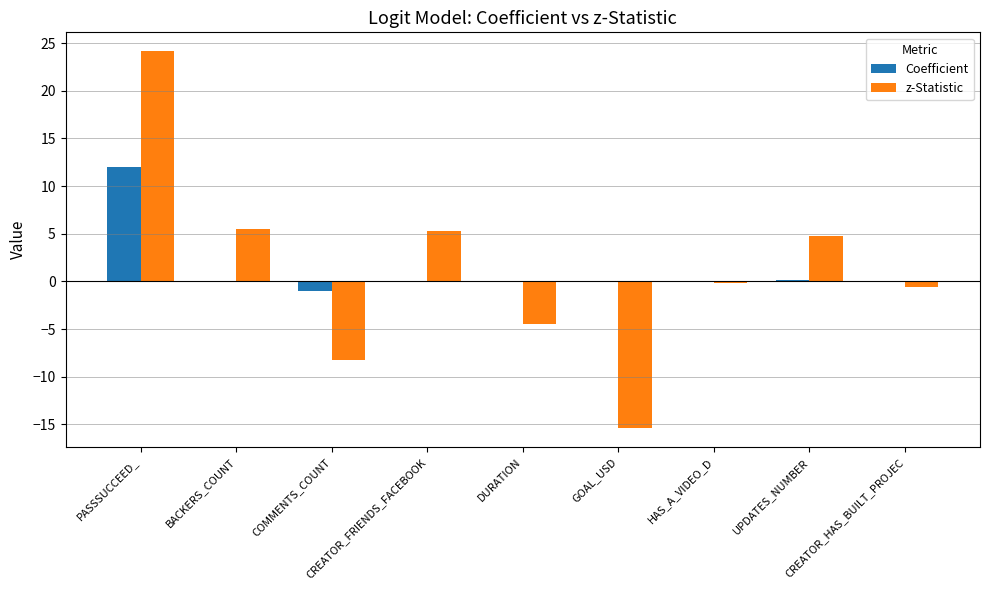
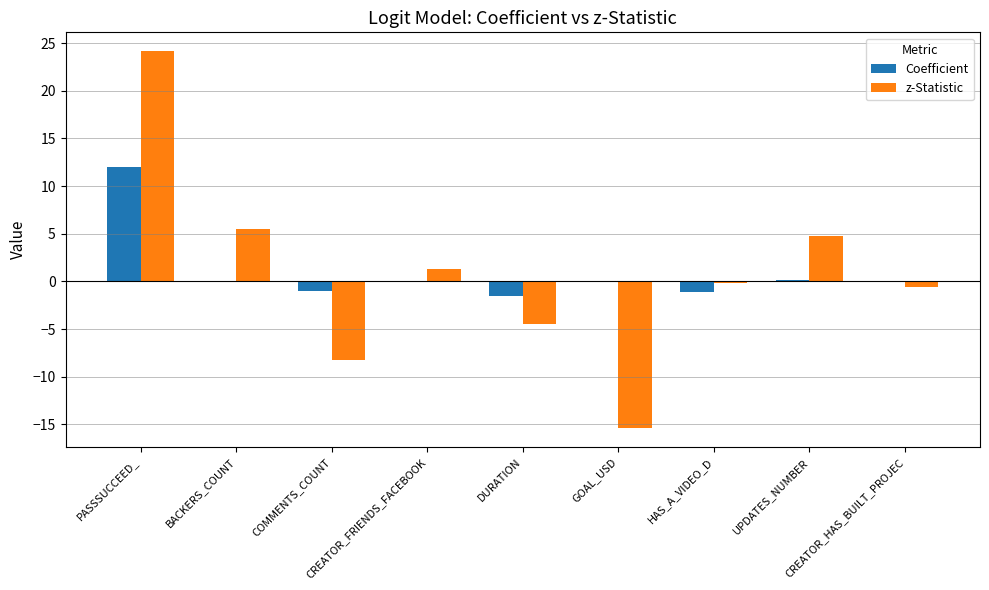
  {
    "Coefficient": {
      "PASSSUCCEED_": 12,
      "COMMENTS_COUNT": -1,
-     "DURATION": 0,
-     "HAS_A_VIDEO_D": 0
+     "DURATION": -1,
+     "HAS_A_VIDEO_D": -1
    },
    "z-Statistic": {
      "PASSSUCCEED_": 24,
      "BACKERS_COUNT": 5,
      "COMMENTS_COUNT": -8,
-     "CREATOR_FRIENDS_FACEBOOK": 5,
+     "CREATOR_FRIENDS_FACEBOOK": 1,
      "DURATION": -4,
      "GOAL_USD": -15,
      "UPDATES_NUMBER": 5,
      "CREATOR_HAS_BUILT_PROJEC": -1
    }
  }
